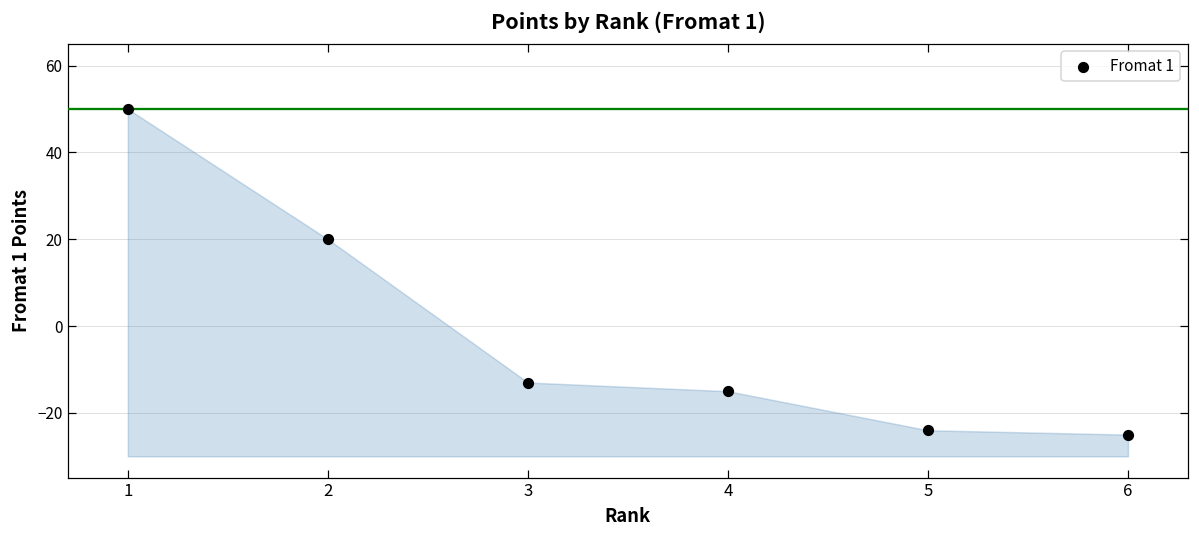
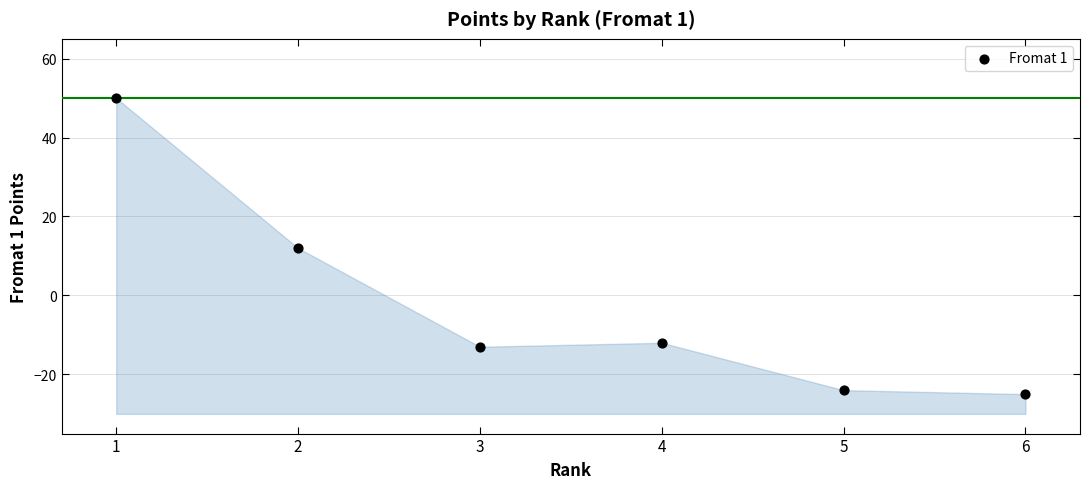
  {
    "1": 50,
-   "2": 20,
+   "2": 12,
    "3": -13,
-   "4": -15,
+   "4": -12,
    "5": -24,
    "6": -25
  }
